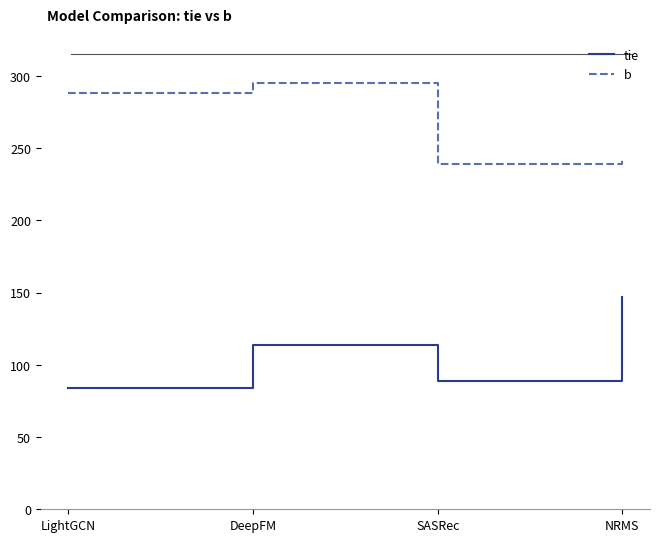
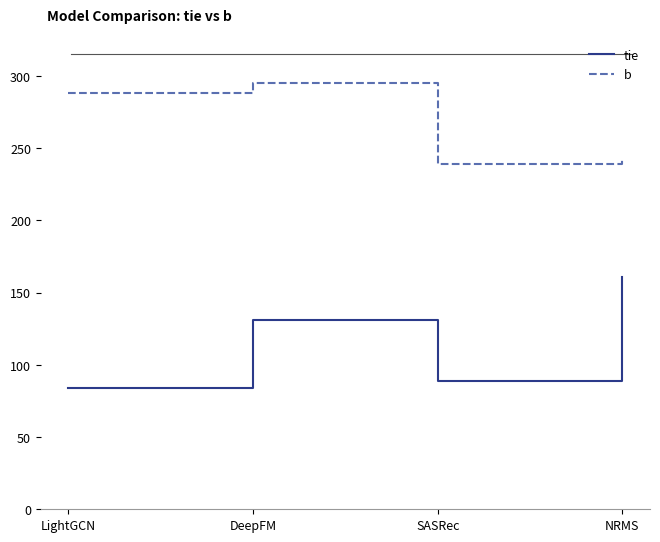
  {
    "tie": {
      "LightGCN": 84,
-     "DeepFM": 114,
+     "DeepFM": 131,
      "SASRec": 89,
-     "NRMS": 147
+     "NRMS": 161
    },
    "b": {
      "LightGCN": 288,
      "DeepFM": 295,
      "SASRec": 239,
      "NRMS": 242
    }
  }
